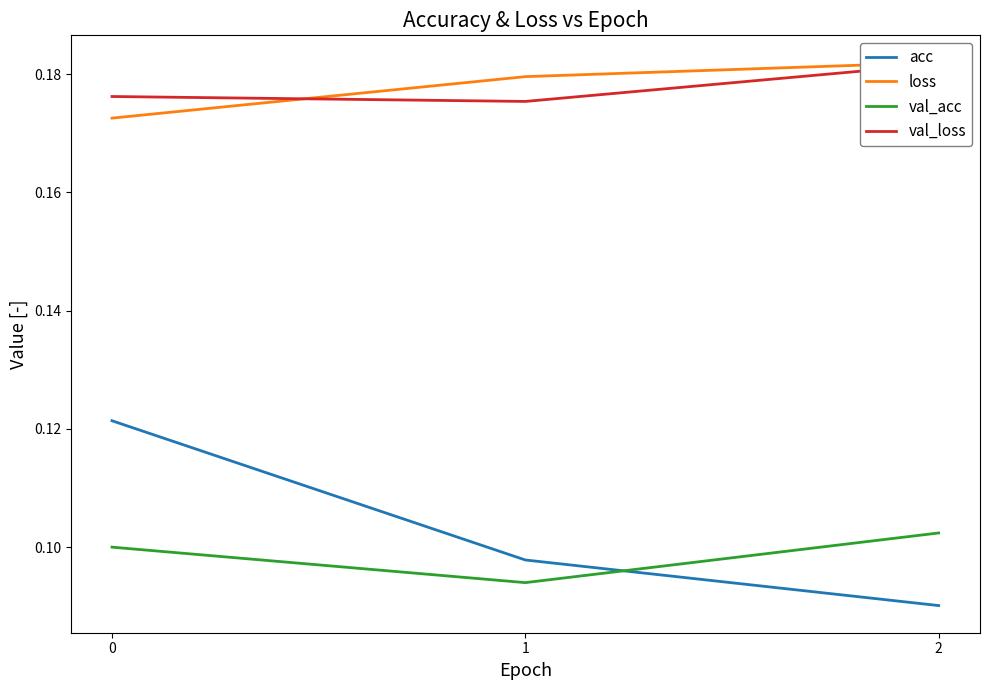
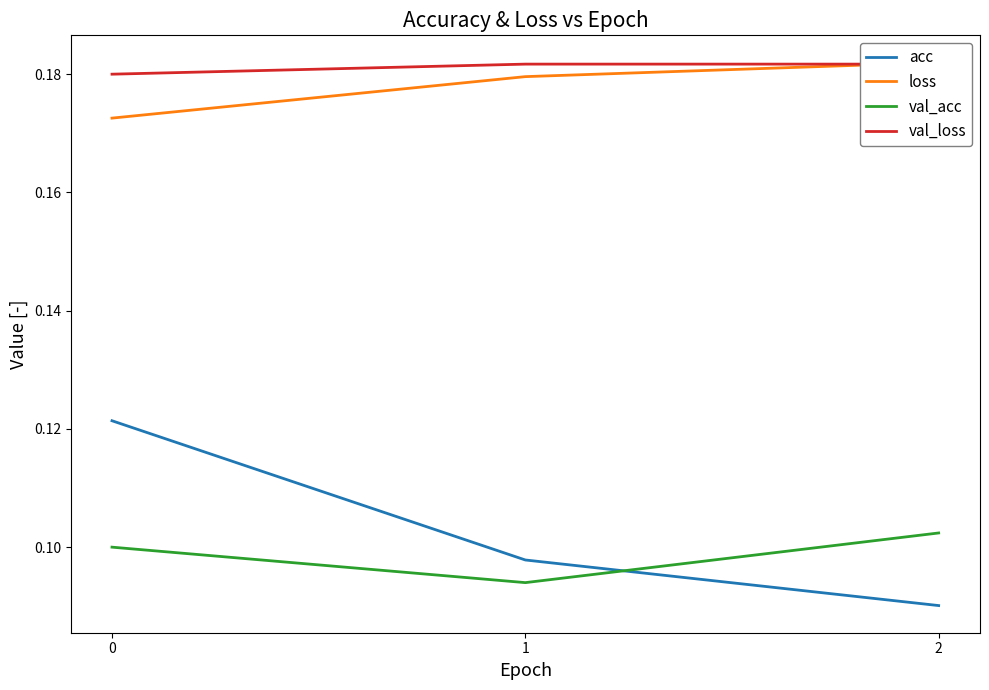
  {
    "acc": {
      "0": 0.121,
      "1": 0.098,
      "2": 0.090
    },
    "loss": {
      "0": 0.173,
      "1": 0.180
    },
    "val_acc": {
      "0": 0.100,
      "1": 0.094,
      "2": 0.102
    },
    "val_loss": {
-     "0": 0.176,
-     "1": 0.175
+     "0": 0.180,
+     "1": 0.182
    }
  }
